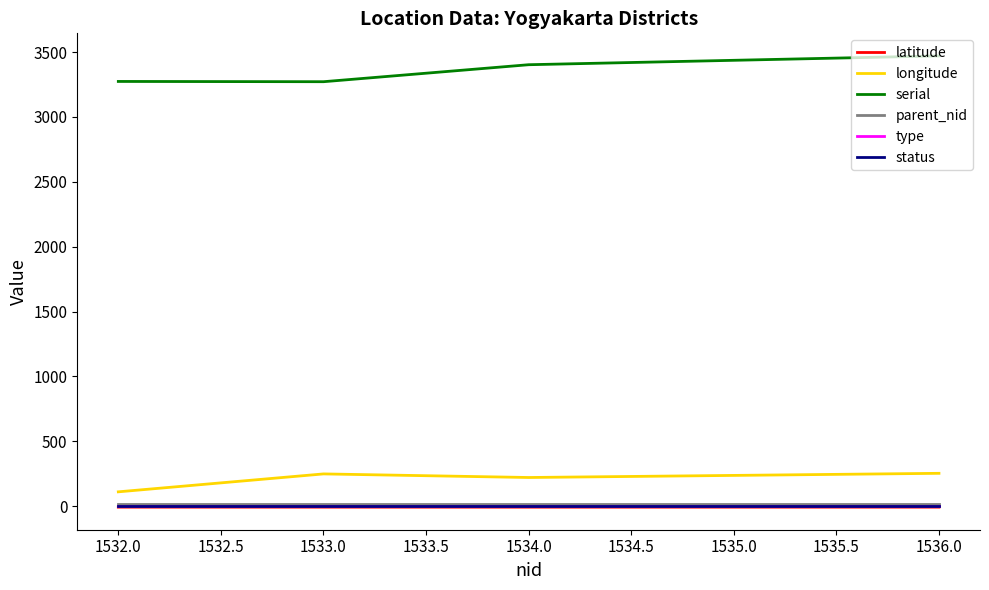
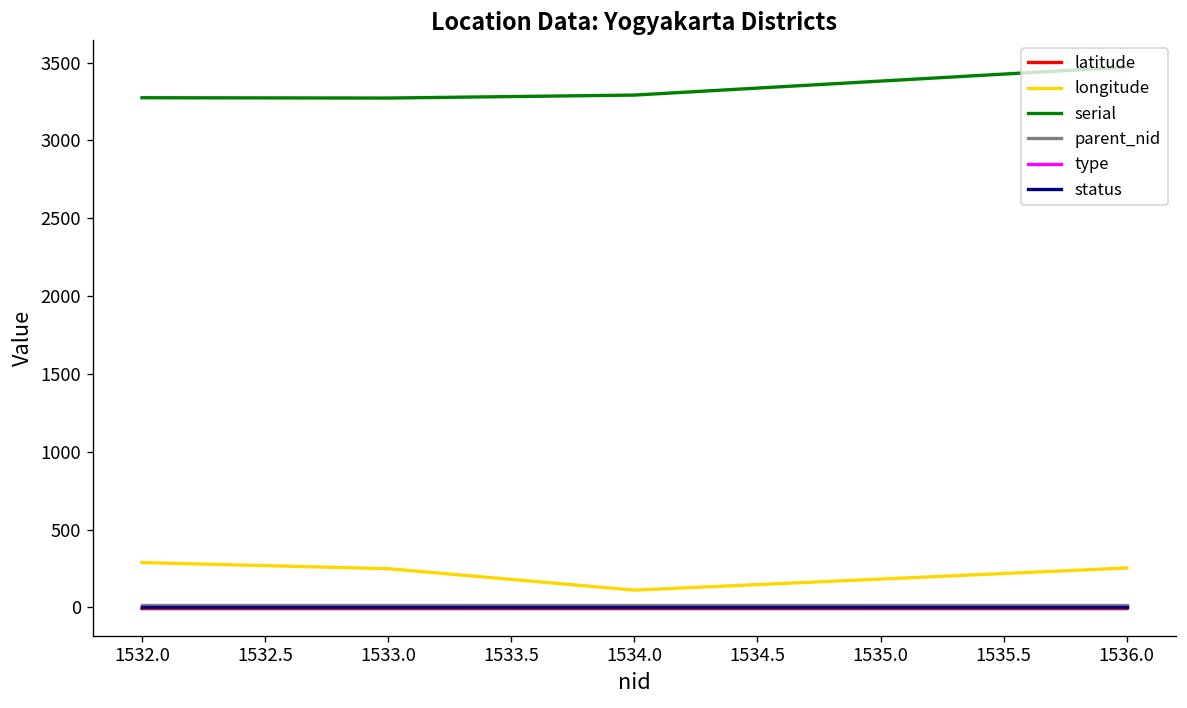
  {
    "longitude": {
-     "1532.0": 110,
+     "1532.0": 290,
      "1533.0": 250,
-     "1534.0": 220,
+     "1534.0": 110,
      "1536.0": 250
    },
    "serial": {
      "1532.0": 3270,
      "1533.0": 3270,
-     "1534.0": 3400
+     "1534.0": 3290
    }
  }
